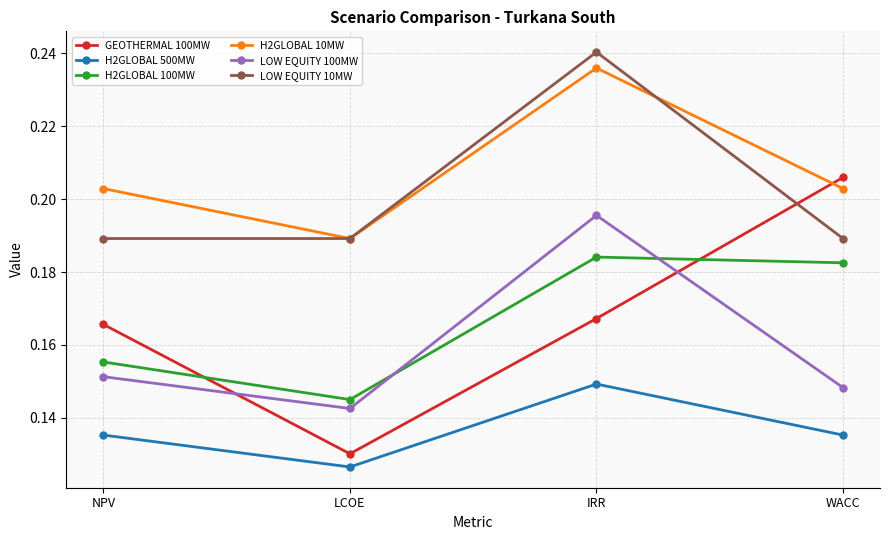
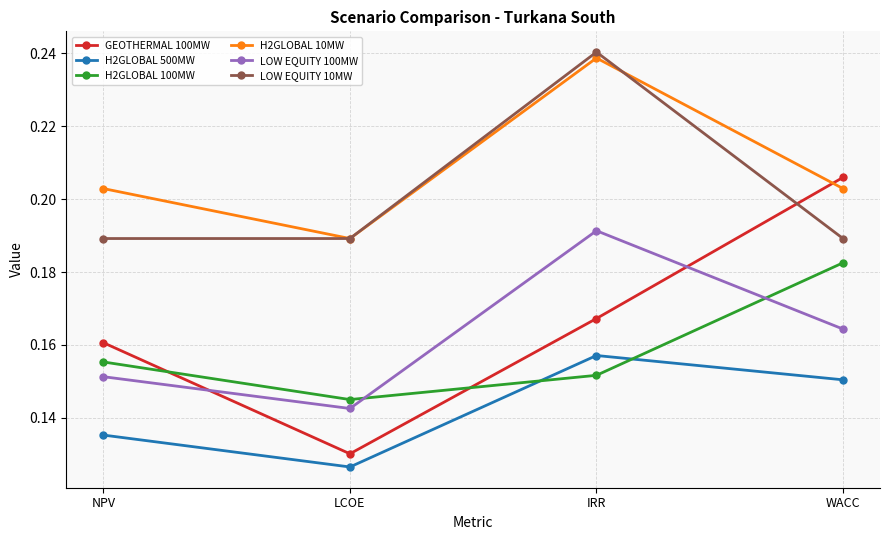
  {
    "GEOTHERMAL 100MW": {
-     "NPV": 0.166,
+     "NPV": 0.161,
      "LCOE": 0.130,
      "IRR": 0.167,
      "WACC": 0.206
    },
    "H2GLOBAL 500MW": {
      "NPV": 0.135,
      "LCOE": 0.127,
-     "IRR": 0.149,
-     "WACC": 0.135
+     "IRR": 0.157,
+     "WACC": 0.150
    },
    "H2GLOBAL 100MW": {
      "NPV": 0.155,
      "LCOE": 0.145,
-     "IRR": 0.184,
+     "IRR": 0.152,
      "WACC": 0.183
    },
    "H2GLOBAL 10MW": {
      "NPV": 0.203,
-     "IRR": 0.236,
+     "IRR": 0.239,
      "WACC": 0.203
    },
    "LOW EQUITY 100MW": {
      "NPV": 0.151,
      "LCOE": 0.143,
-     "IRR": 0.196,
-     "WACC": 0.148
+     "IRR": 0.191,
+     "WACC": 0.164
    },
    "LOW EQUITY 10MW": {
      "NPV": 0.189,
      "IRR": 0.240,
      "WACC": 0.189
    }
  }
